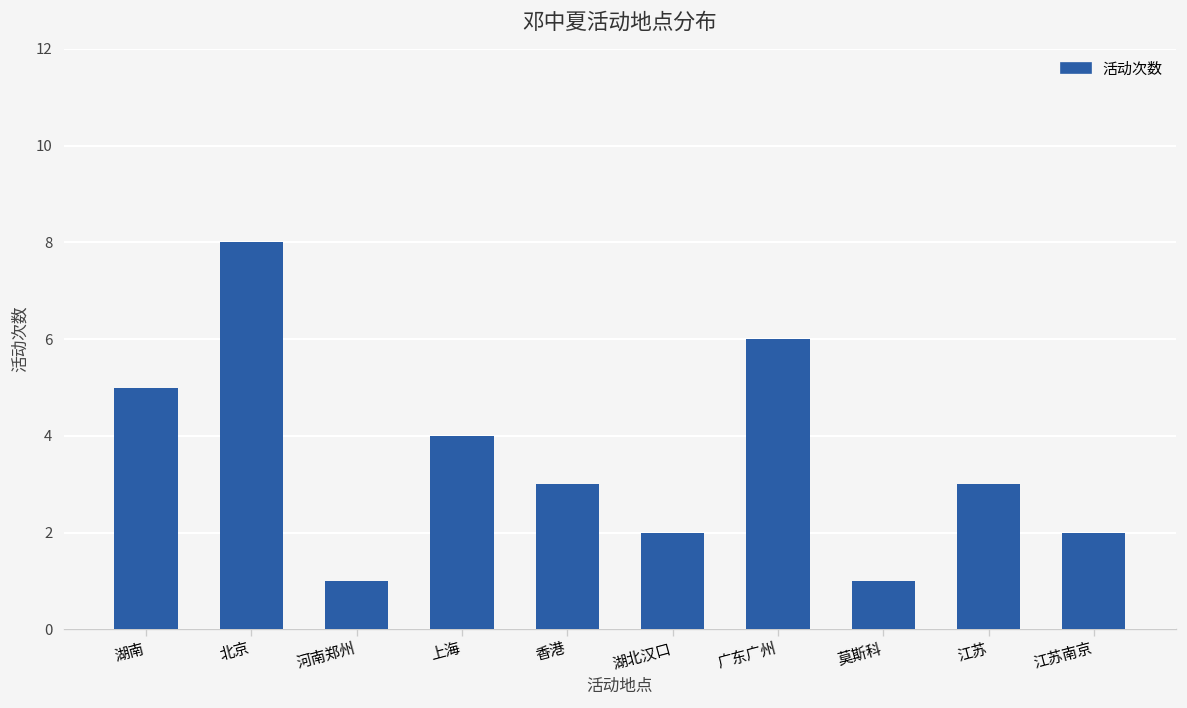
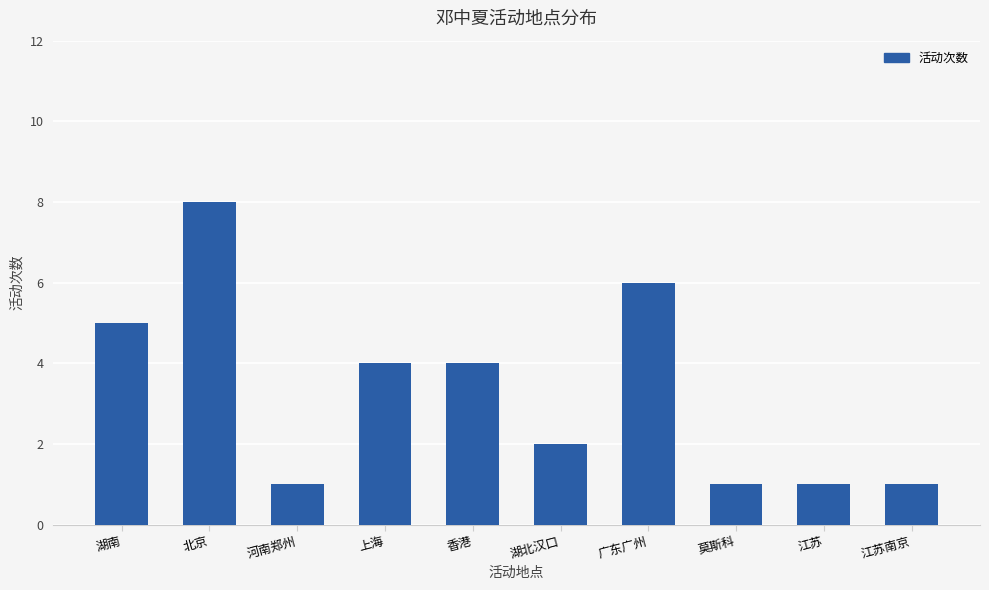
  {
    "湖南": 5,
    "北京": 8,
    "河南郑州": 1,
    "上海": 4,
-   "香港": 3,
+   "香港": 4,
    "湖北汉口": 2,
    "广东广州": 6,
    "莫斯科": 1,
-   "江苏": 3,
-   "江苏南京": 2
+   "江苏": 1,
+   "江苏南京": 1
  }
